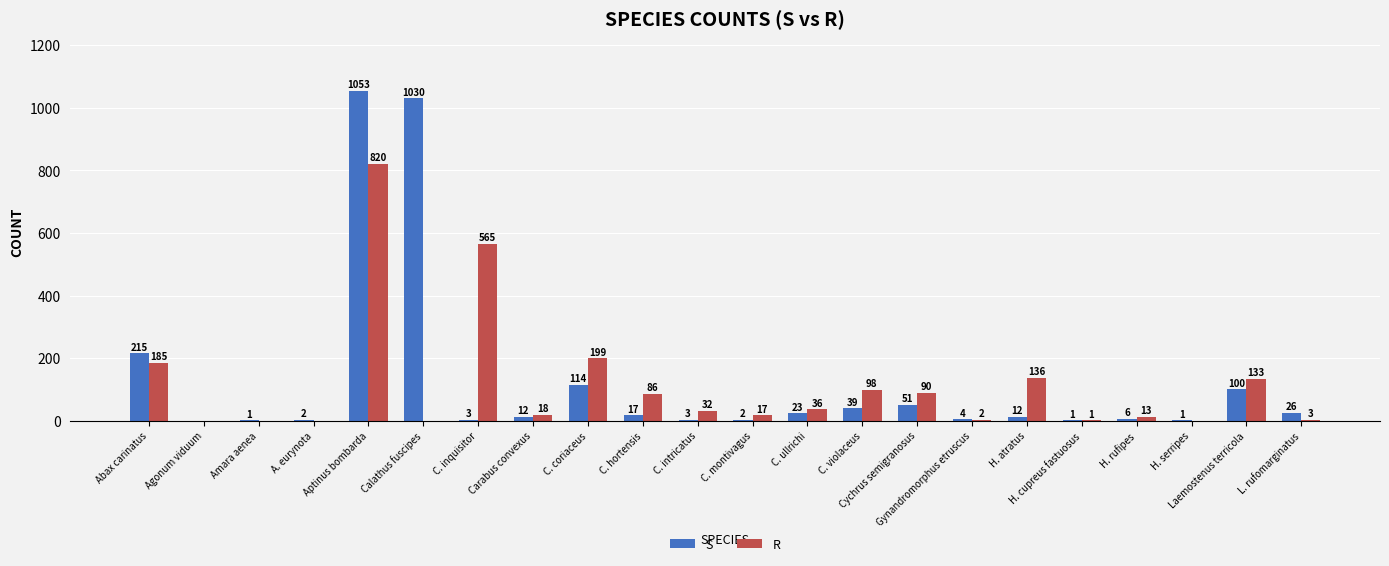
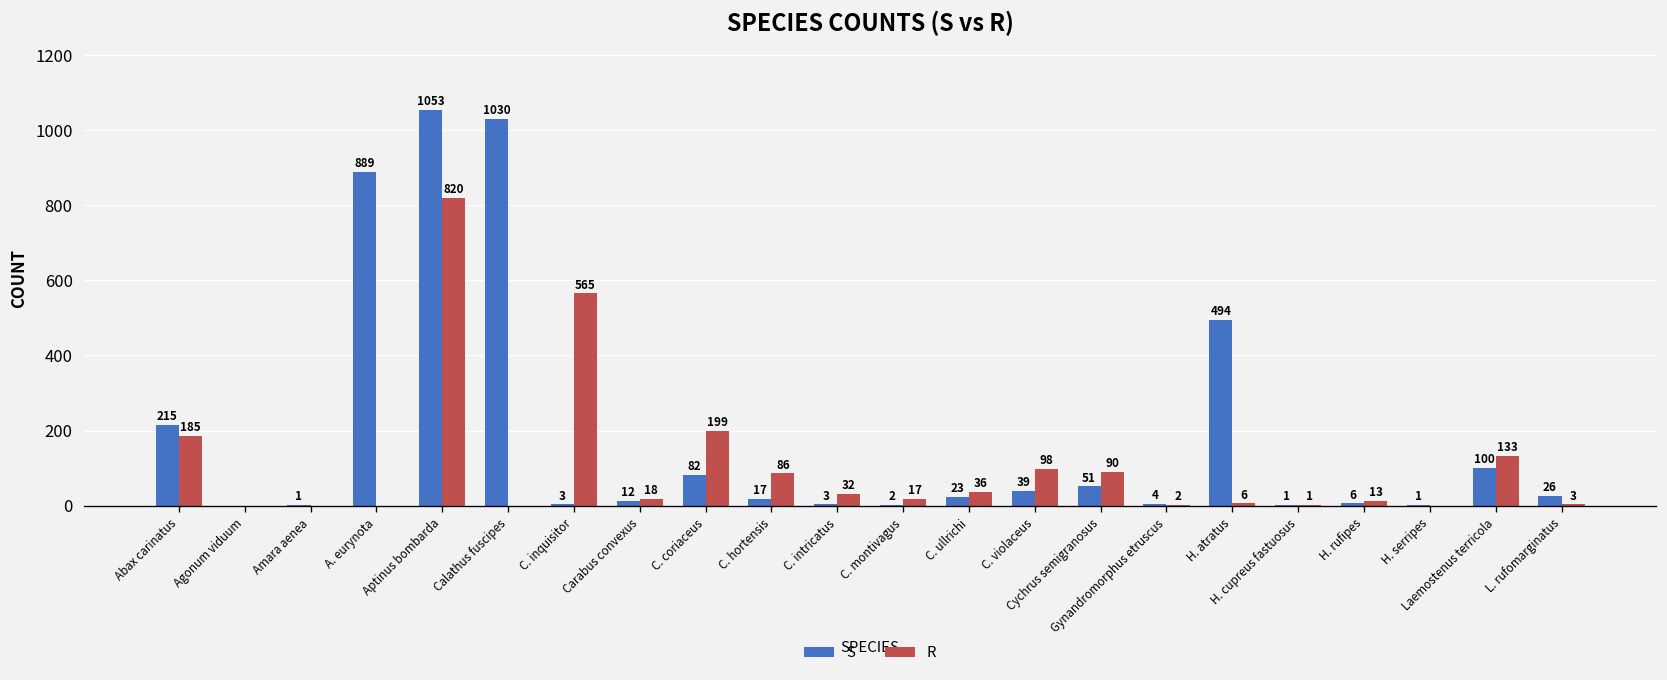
  {
    "S": {
      "Abax carinatus": 215,
      "Amara aenea": 1,
-     "A. eurynota": 2,
+     "A. eurynota": 889,
      "Aptinus bombarda": 1053,
      "Calathus fuscipes": 1030,
      "C. inquisitor": 3,
      "Carabus convexus": 12,
-     "C. coriaceus": 114,
+     "C. coriaceus": 82,
      "C. hortensis": 17,
      "C. intricatus": 3,
      "C. montivagus": 2,
      "C. ullrichi": 23,
      "C. violaceus": 39,
      "Cychrus semigranosus": 51,
      "Gynandromorphus etruscus": 4,
-     "H. atratus": 12,
+     "H. atratus": 494,
      "H. cupreus fastuosus": 1,
      "H. rufipes": 6,
      "H. serripes": 1,
      "Laemostenus terricola": 100,
      "L. rufomarginatus": 26
    },
    "R": {
      "Abax carinatus": 185,
      "Aptinus bombarda": 820,
      "C. inquisitor": 565,
      "Carabus convexus": 18,
      "C. coriaceus": 199,
      "C. hortensis": 86,
      "C. intricatus": 32,
      "C. montivagus": 17,
      "C. ullrichi": 36,
      "C. violaceus": 98,
      "Cychrus semigranosus": 90,
      "Gynandromorphus etruscus": 2,
-     "H. atratus": 136,
+     "H. atratus": 6,
      "H. cupreus fastuosus": 1,
      "H. rufipes": 13,
      "Laemostenus terricola": 133,
      "L. rufomarginatus": 3
    }
  }
